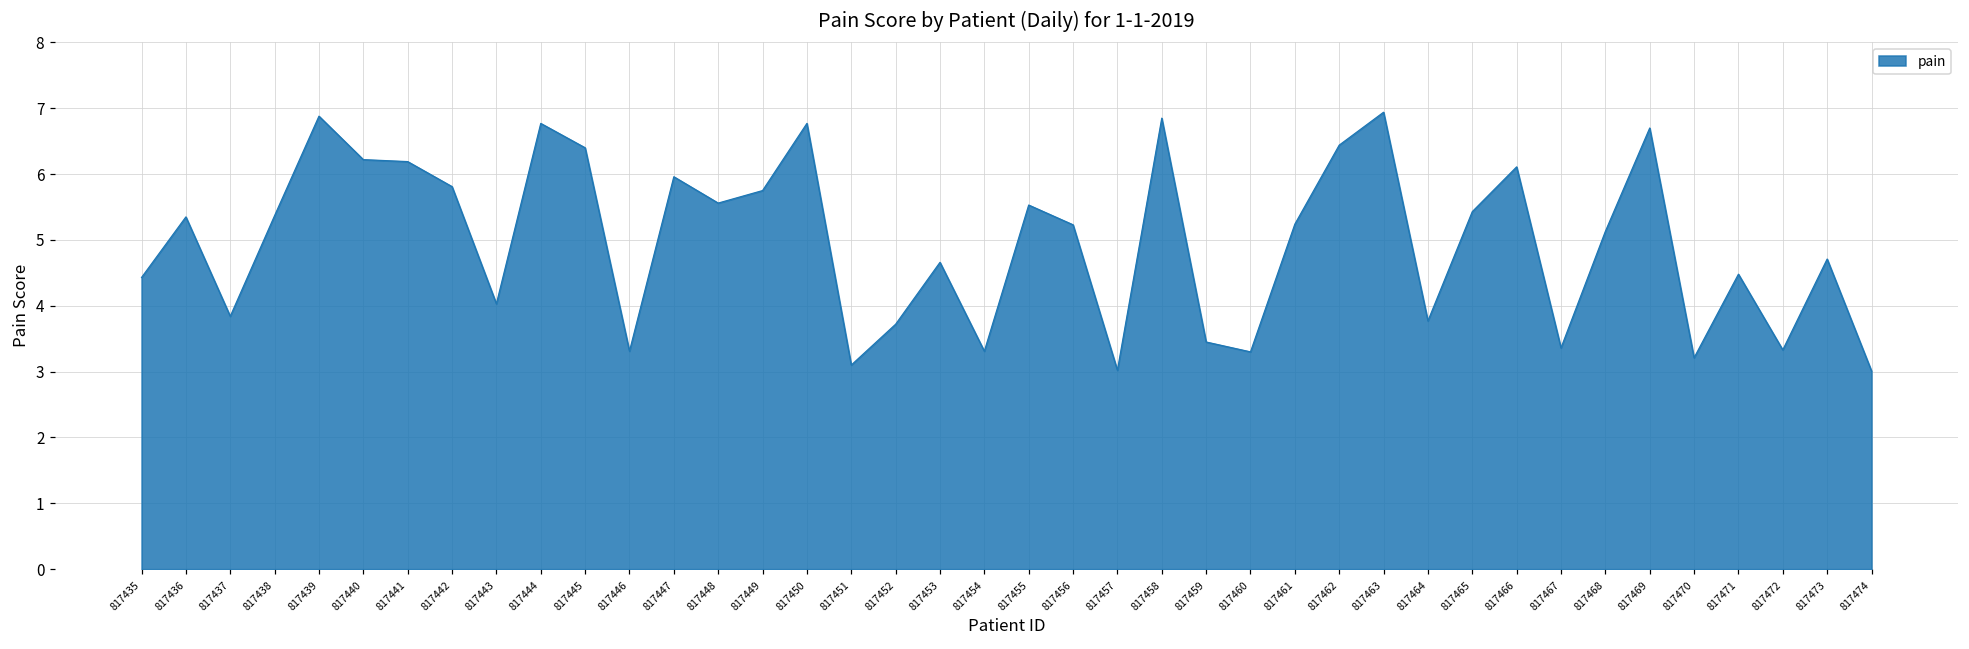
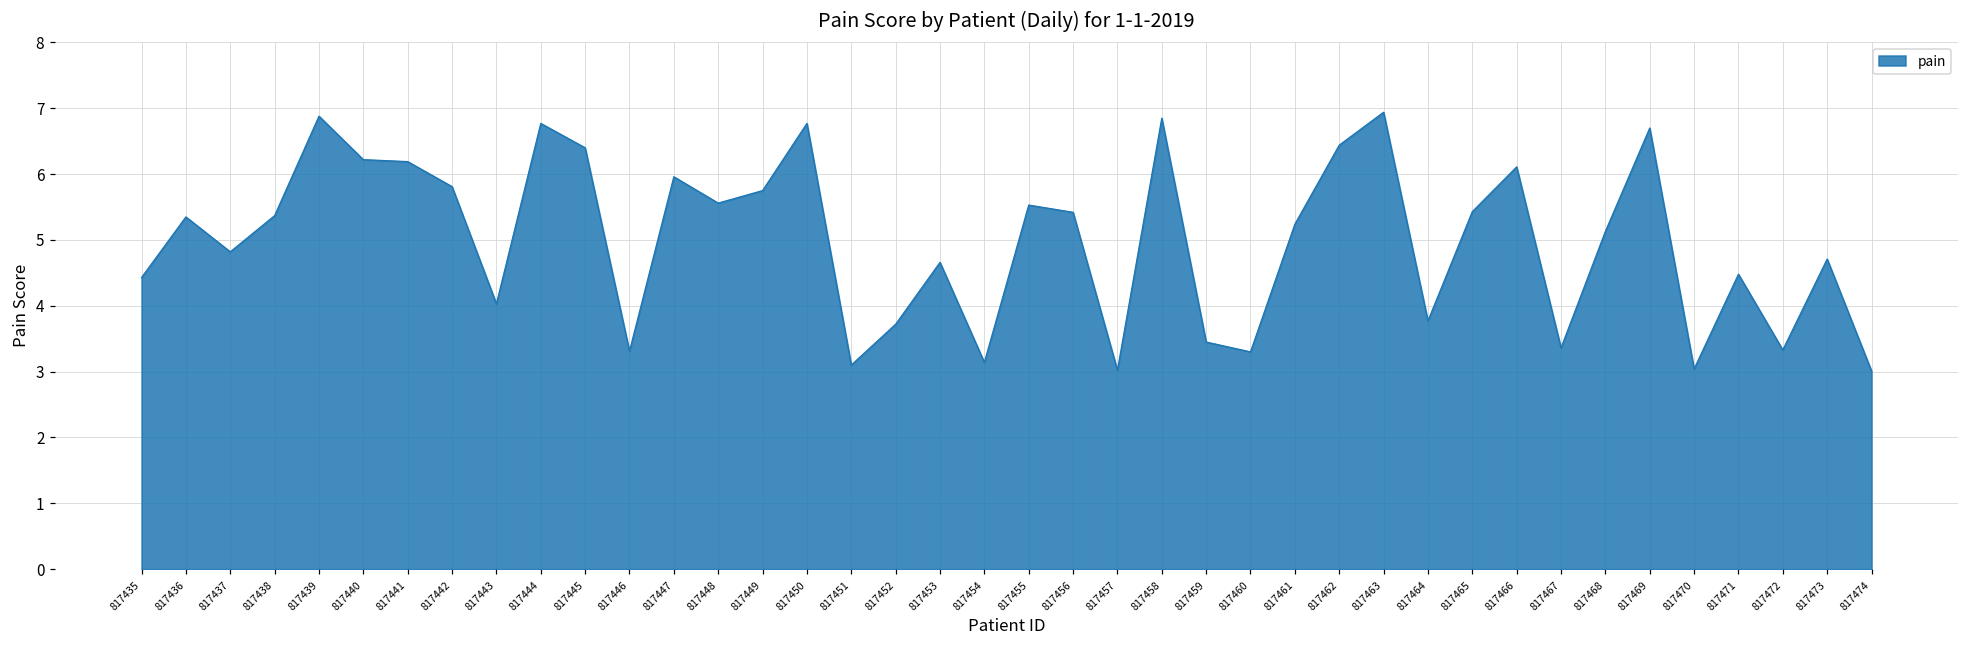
  {
    "817435": 4.4,
    "817436": 5.4,
-   "817437": 3.8,
+   "817437": 4.8,
    "817438": 5.4,
    "817439": 6.9,
    "817440": 6.2,
    "817441": 6.2,
    "817442": 5.8,
    "817443": 4.0,
    "817444": 6.8,
    "817445": 6.4,
    "817446": 3.3,
    "817447": 6.0,
    "817448": 5.6,
    "817449": 5.8,
    "817450": 6.8,
    "817451": 3.1,
    "817452": 3.7,
    "817453": 4.7,
-   "817454": 3.3,
+   "817454": 3.1,
    "817455": 5.5,
-   "817456": 5.2,
+   "817456": 5.4,
    "817457": 3.0,
    "817458": 6.9,
    "817459": 3.5,
    "817460": 3.3,
    "817461": 5.2,
    "817462": 6.4,
    "817463": 6.9,
    "817464": 3.8,
    "817465": 5.4,
    "817466": 6.1,
    "817467": 3.4,
    "817468": 5.1,
    "817469": 6.7,
-   "817470": 3.2,
+   "817470": 3.0,
    "817471": 4.5,
    "817472": 3.3,
    "817473": 4.7,
    "817474": 3.0
  }
